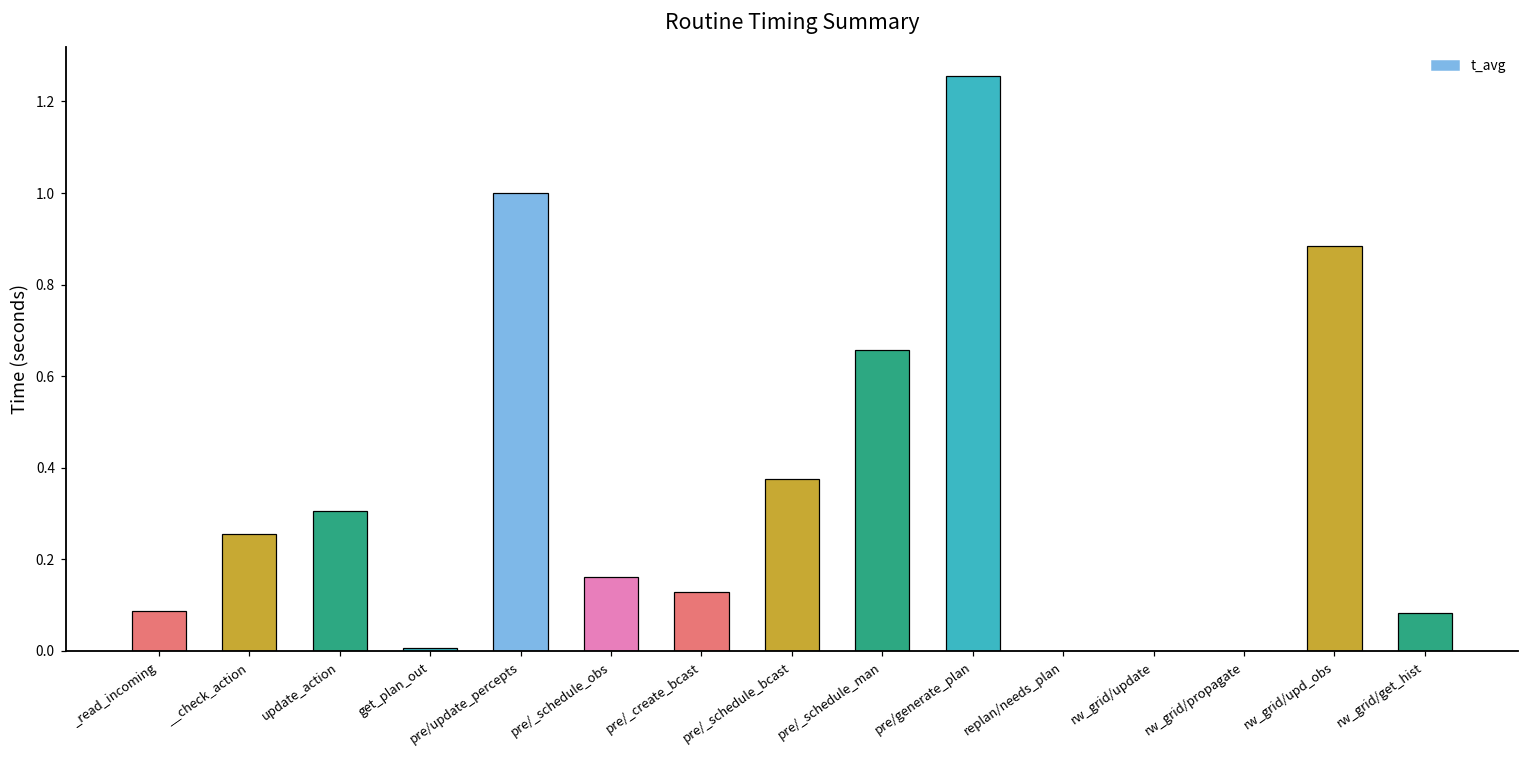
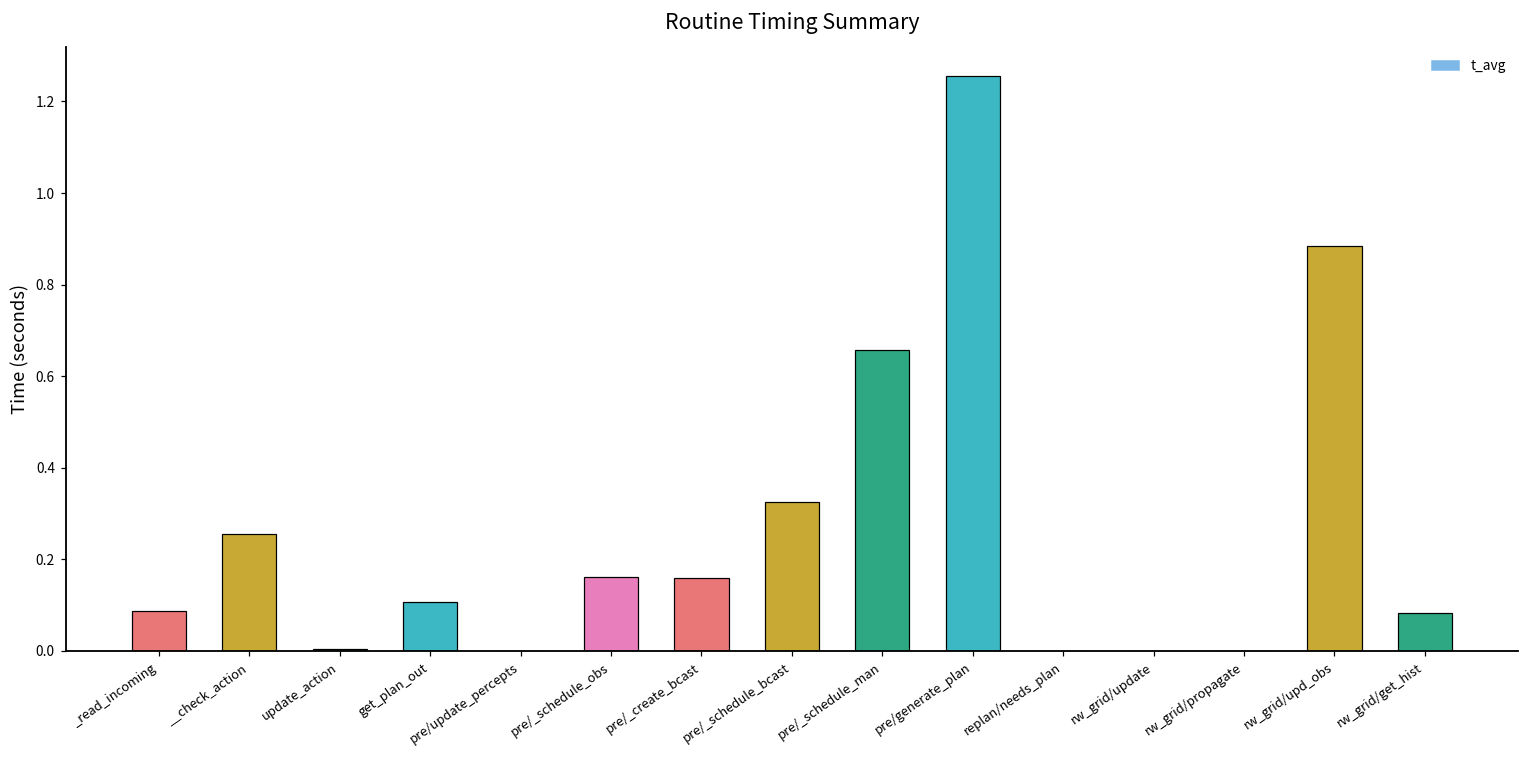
  {
    "_read_incoming": 0.09,
    "__check_action": 0.25,
-   "update_action": 0.31,
-   "get_plan_out": 0.01,
-   "pre/update_percepts": 1,
+   "update_action": 0.00,
+   "get_plan_out": 0.11,
+   "pre/update_percepts": 0,
    "pre/_schedule_obs": 0.16,
-   "pre/_create_bcast": 0.13,
-   "pre/_schedule_bcast": 0.38,
+   "pre/_create_bcast": 0.16,
+   "pre/_schedule_bcast": 0.33,
    "pre/_schedule_man": 0.66,
    "pre/generate_plan": 1.26,
    "rw_grid/upd_obs": 0.88,
    "rw_grid/get_hist": 0.08
  }
